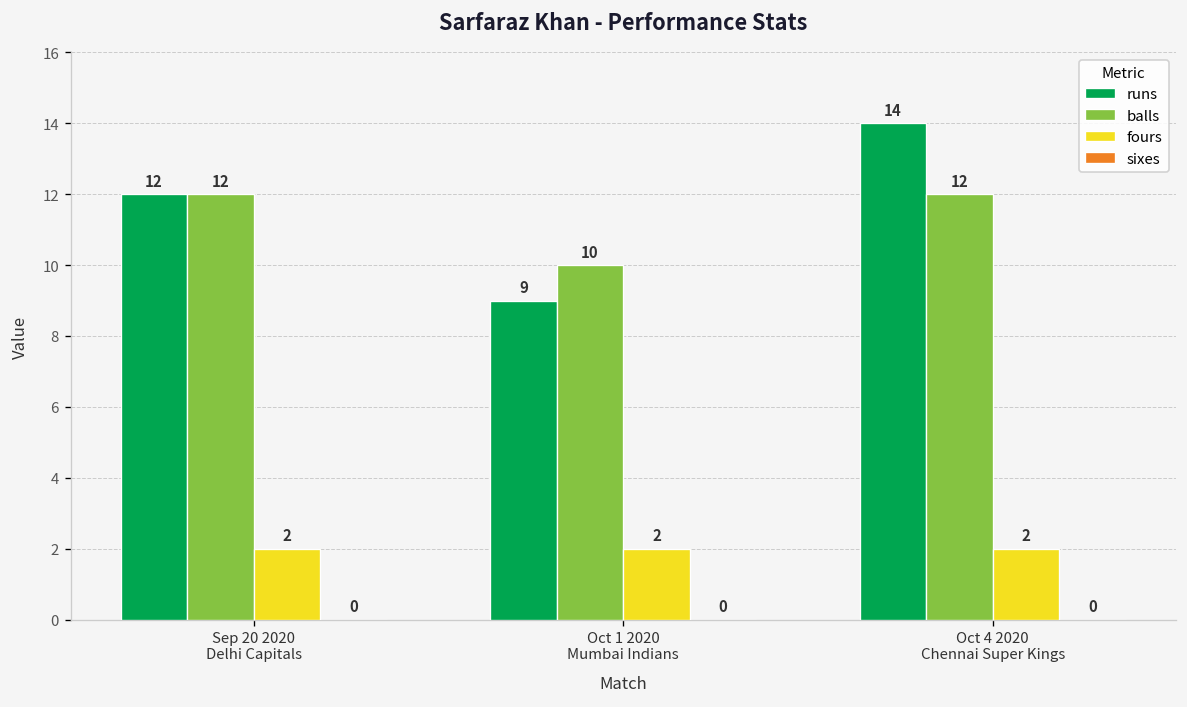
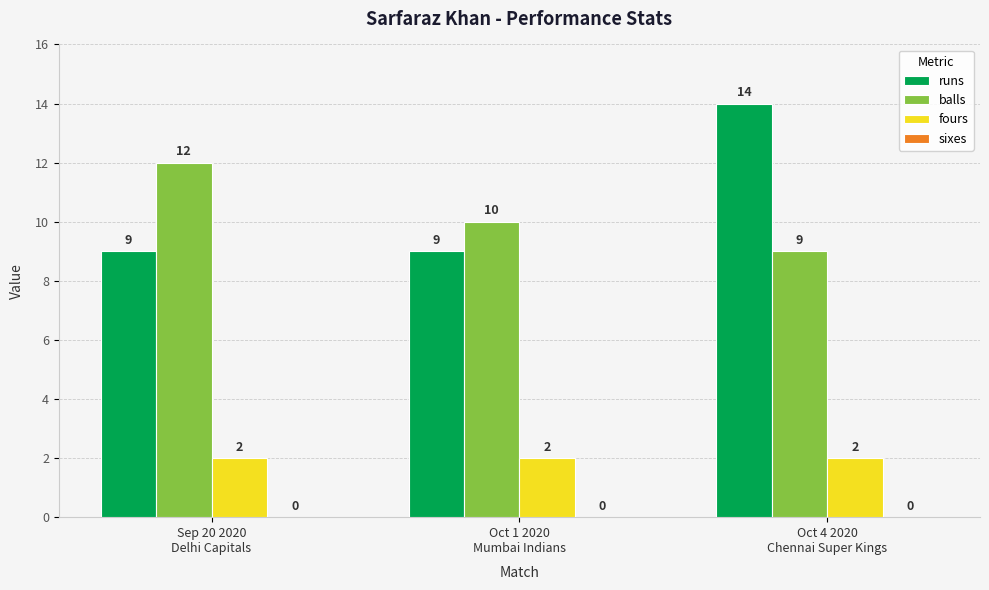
  {
    "runs": {
-     "Sep 20 2020 Delhi Capitals": 12,
+     "Sep 20 2020 Delhi Capitals": 9,
      "Oct 1 2020 Mumbai Indians": 9,
      "Oct 4 2020 Chennai Super Kings": 14
    },
    "balls": {
      "Sep 20 2020 Delhi Capitals": 12,
      "Oct 1 2020 Mumbai Indians": 10,
-     "Oct 4 2020 Chennai Super Kings": 12
+     "Oct 4 2020 Chennai Super Kings": 9
    },
    "fours": {
      "Sep 20 2020 Delhi Capitals": 2,
      "Oct 1 2020 Mumbai Indians": 2,
      "Oct 4 2020 Chennai Super Kings": 2
    },
    "sixes": {
      "Sep 20 2020 Delhi Capitals": 0,
      "Oct 1 2020 Mumbai Indians": 0,
      "Oct 4 2020 Chennai Super Kings": 0
    }
  }
